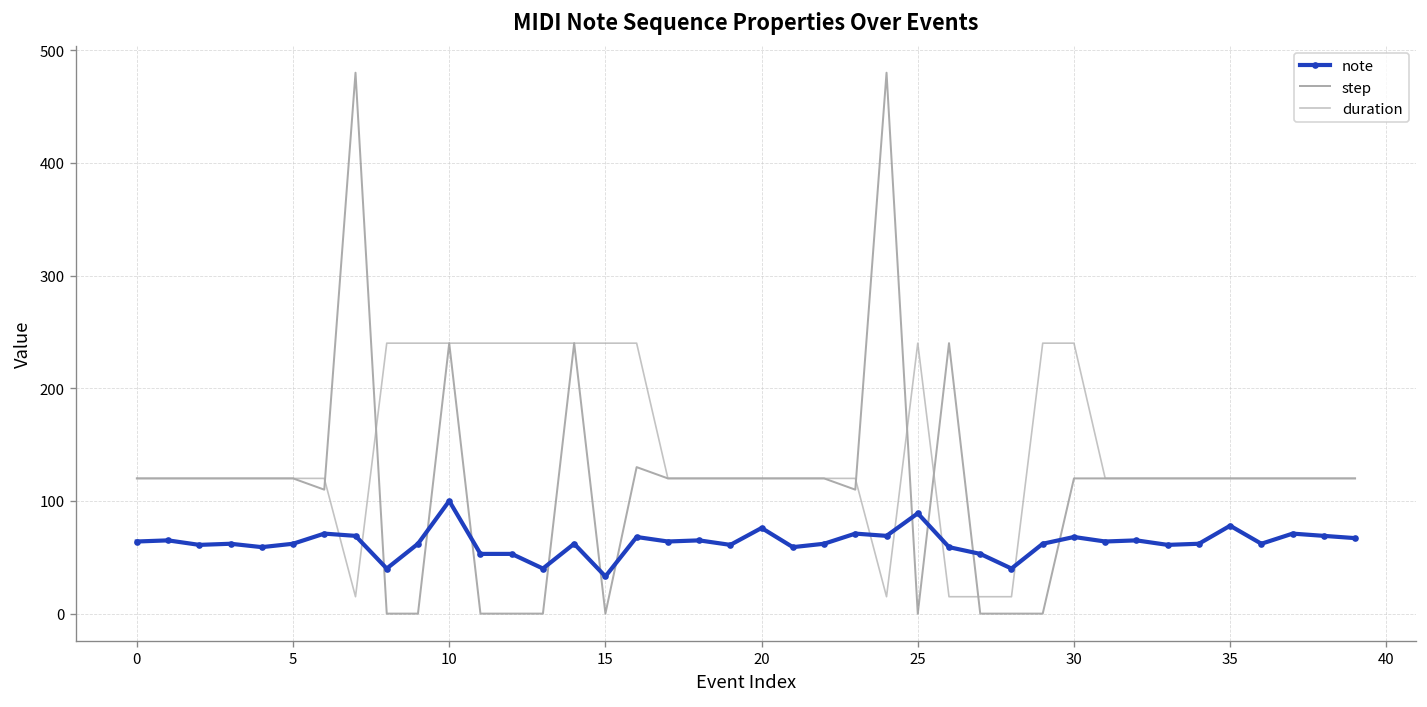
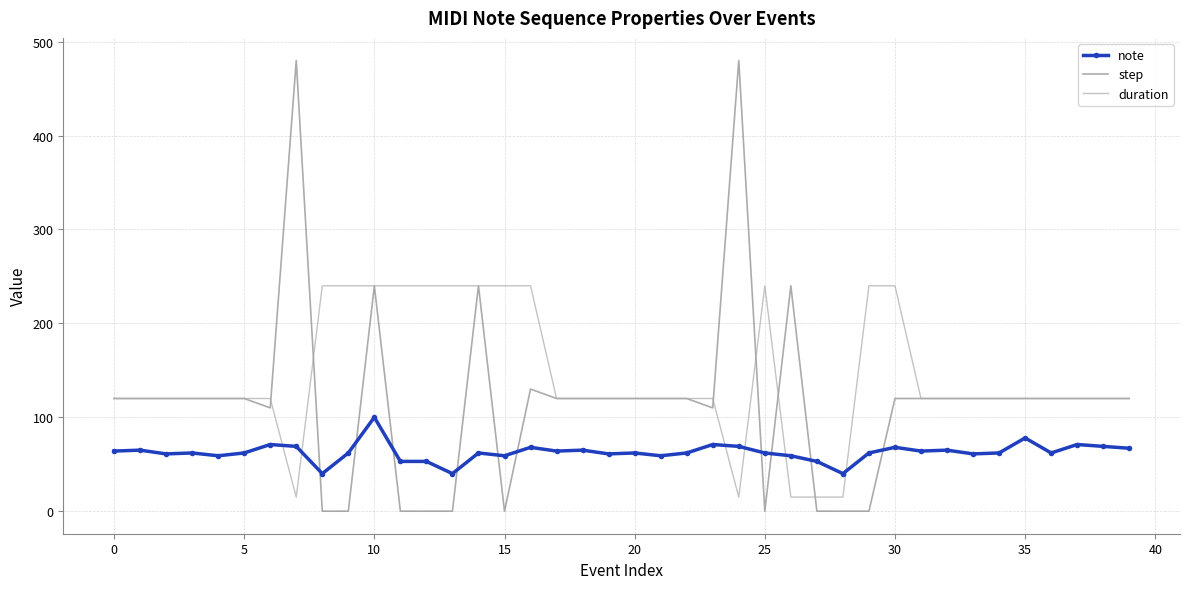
  {
    "note": {
      "0": 60,
      "5": 60,
      "10": 100,
-     "15": 30,
-     "20": 80,
-     "25": 90,
+     "15": 60,
+     "20": 60,
+     "25": 60,
      "30": 70,
      "35": 80
    }
  }
